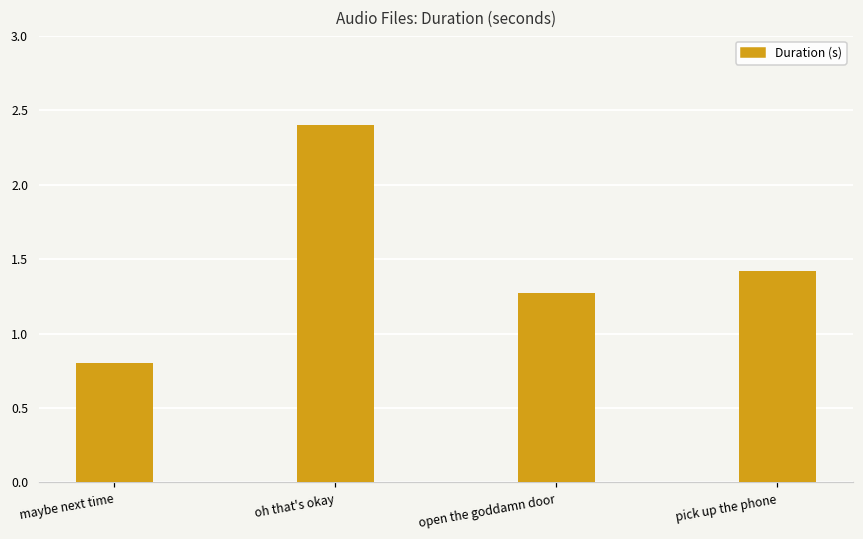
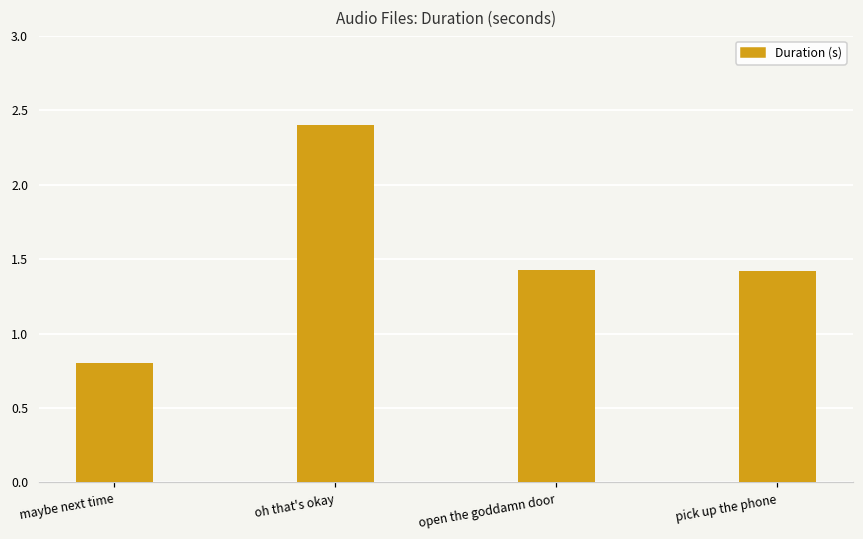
  {
    "maybe next time": 0.80,
    "oh that's okay": 2.40,
-   "open the goddamn door": 1.27,
+   "open the goddamn door": 1.43,
    "pick up the phone": 1.42
  }
